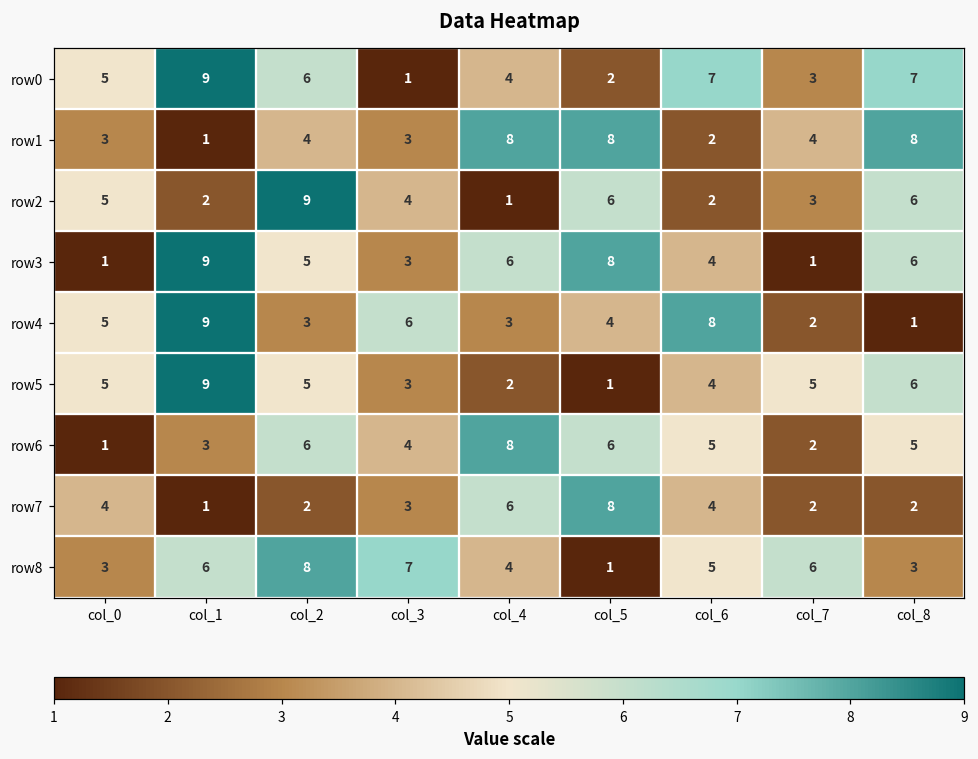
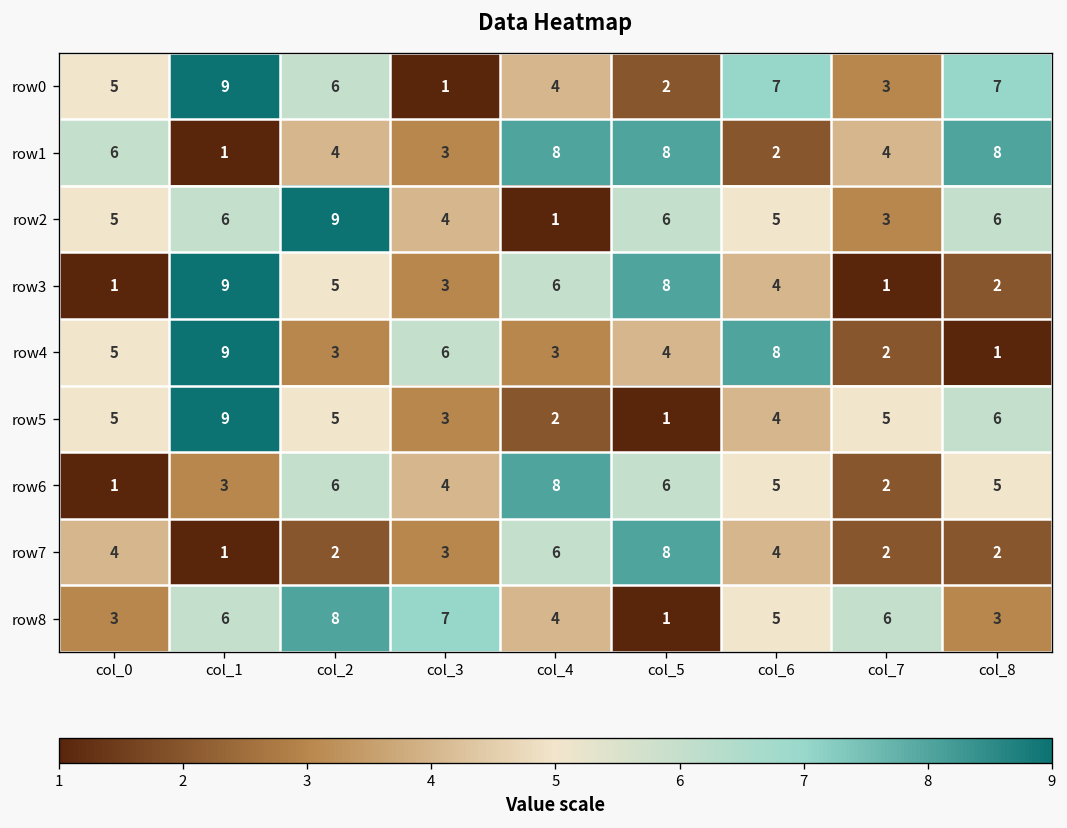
  {
    "row0": {
      "col_0": 5,
      "col_1": 9,
      "col_2": 6,
      "col_3": 1,
      "col_4": 4,
      "col_5": 2,
      "col_6": 7,
      "col_7": 3,
      "col_8": 7
    },
    "row1": {
-     "col_0": 3,
+     "col_0": 6,
      "col_1": 1,
      "col_2": 4,
      "col_3": 3,
      "col_4": 8,
      "col_5": 8,
      "col_6": 2,
      "col_7": 4,
      "col_8": 8
    },
    "row2": {
      "col_0": 5,
-     "col_1": 2,
+     "col_1": 6,
      "col_2": 9,
      "col_3": 4,
      "col_4": 1,
      "col_5": 6,
-     "col_6": 2,
+     "col_6": 5,
      "col_7": 3,
      "col_8": 6
    },
    "row3": {
      "col_0": 1,
      "col_1": 9,
      "col_2": 5,
      "col_3": 3,
      "col_4": 6,
      "col_5": 8,
      "col_6": 4,
      "col_7": 1,
-     "col_8": 6
+     "col_8": 2
    },
    "row4": {
      "col_0": 5,
      "col_1": 9,
      "col_2": 3,
      "col_3": 6,
      "col_4": 3,
      "col_5": 4,
      "col_6": 8,
      "col_7": 2,
      "col_8": 1
    },
    "row5": {
      "col_0": 5,
      "col_1": 9,
      "col_2": 5,
      "col_3": 3,
      "col_4": 2,
      "col_5": 1,
      "col_6": 4,
      "col_7": 5,
      "col_8": 6
    },
    "row6": {
      "col_0": 1,
      "col_1": 3,
      "col_2": 6,
      "col_3": 4,
      "col_4": 8,
      "col_5": 6,
      "col_6": 5,
      "col_7": 2,
      "col_8": 5
    },
    "row7": {
      "col_0": 4,
      "col_1": 1,
      "col_2": 2,
      "col_3": 3,
      "col_4": 6,
      "col_5": 8,
      "col_6": 4,
      "col_7": 2,
      "col_8": 2
    },
    "row8": {
      "col_0": 3,
      "col_1": 6,
      "col_2": 8,
      "col_3": 7,
      "col_4": 4,
      "col_5": 1,
      "col_6": 5,
      "col_7": 6,
      "col_8": 3
    }
  }
